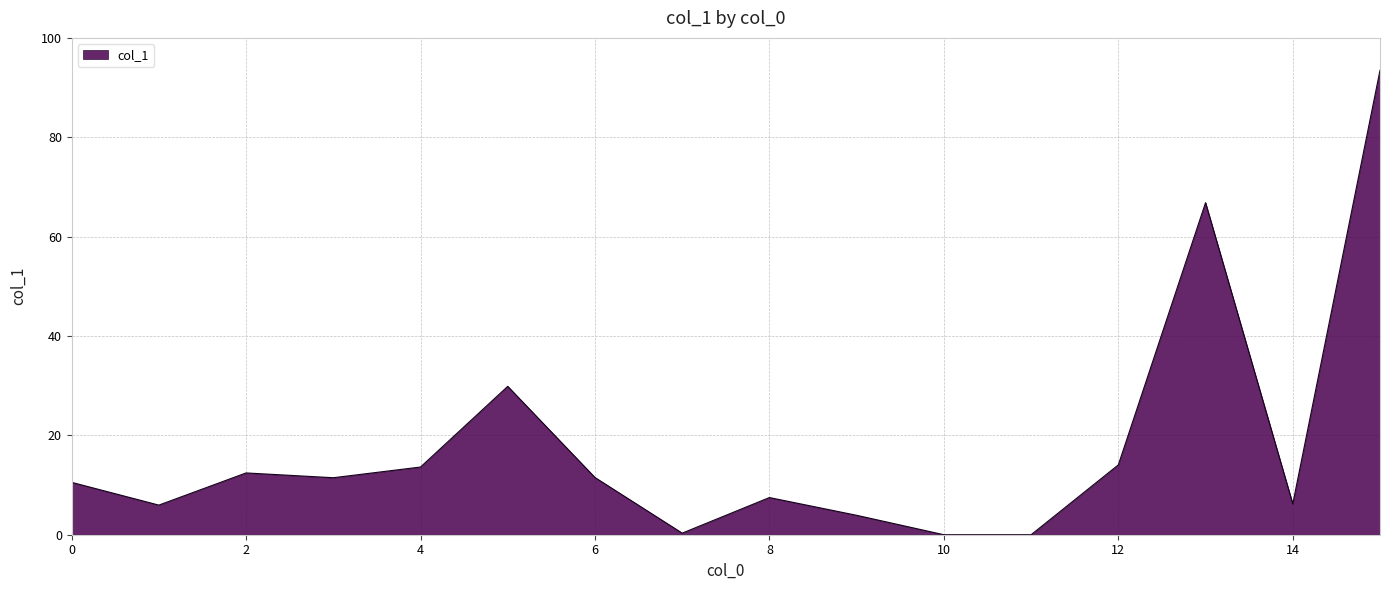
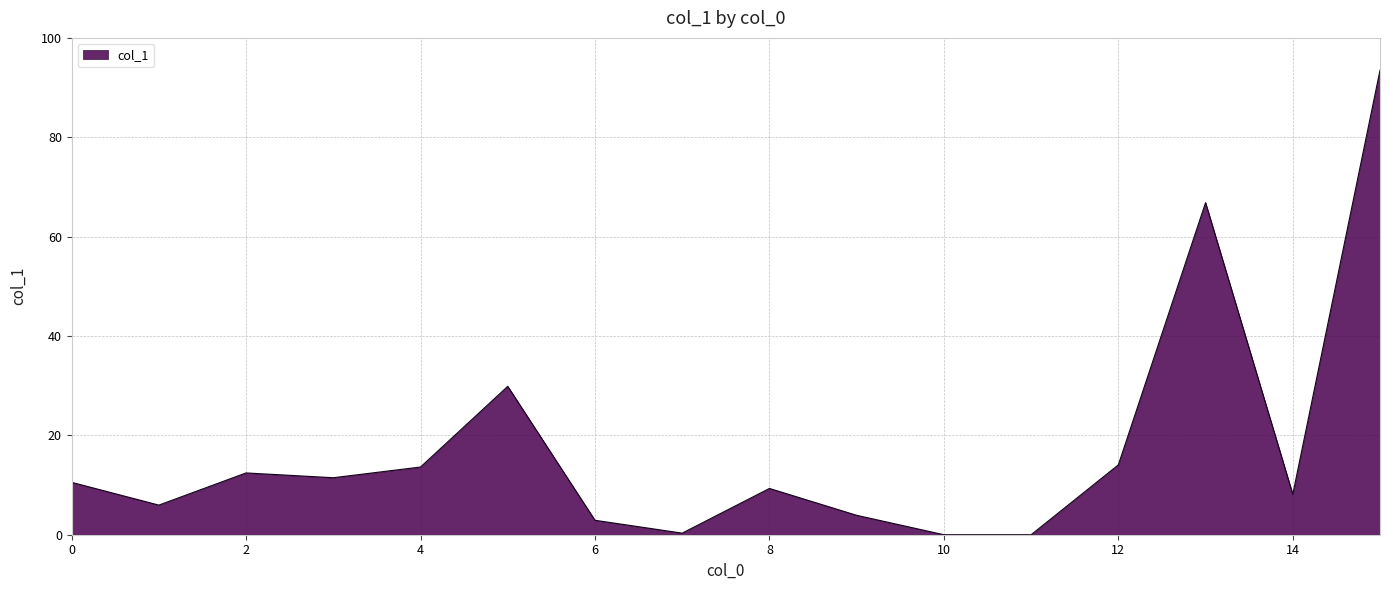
  {
    "0": 11,
    "2": 12,
    "4": 14,
-   "6": 12,
-   "8": 7,
+   "6": 3,
+   "8": 9,
    "10": 0,
    "12": 14,
-   "14": 6
+   "14": 8
  }
